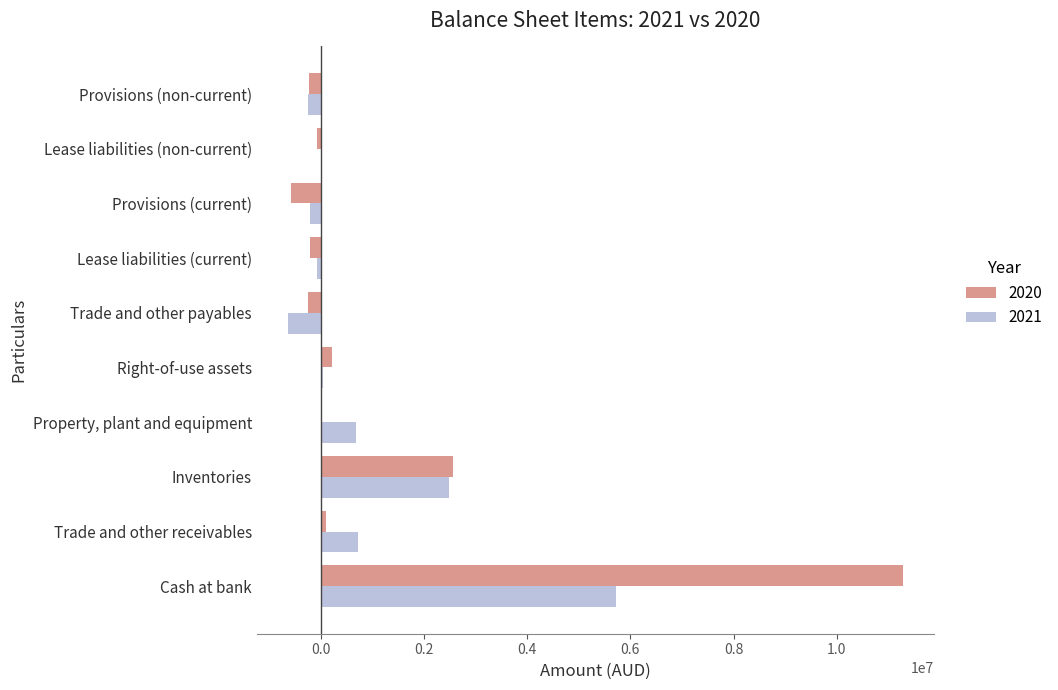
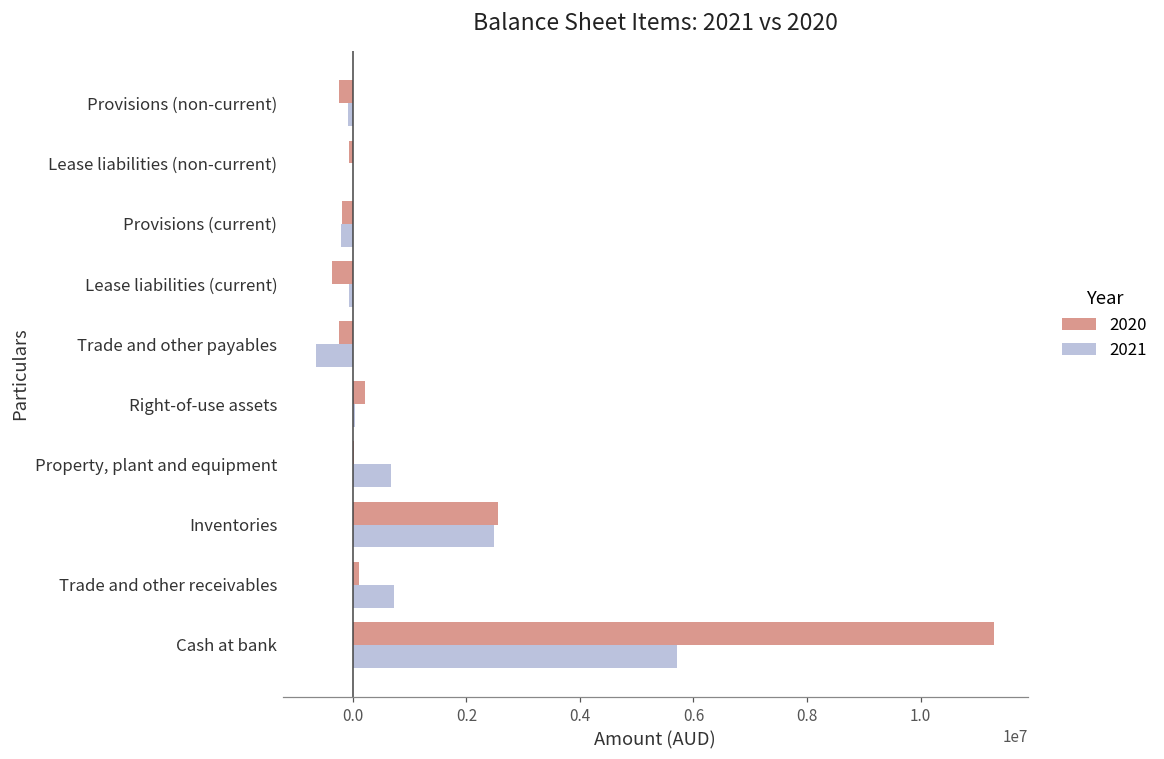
  {
    "2020": {
      "Provisions (non-current)": -200000,
      "Lease liabilities (non-current)": -100000,
-     "Provisions (current)": -600000,
-     "Lease liabilities (current)": -200000,
+     "Provisions (current)": -200000,
+     "Lease liabilities (current)": -400000,
      "Trade and other payables": -200000,
      "Right-of-use assets": 200000,
      "Inventories": 2600000,
      "Trade and other receivables": 100000,
      "Cash at bank": 11300000
    },
    "2021": {
-     "Provisions (non-current)": -200000,
+     "Provisions (non-current)": -100000,
      "Lease liabilities (non-current)": 0,
      "Provisions (current)": -200000,
      "Lease liabilities (current)": -100000,
      "Trade and other payables": -600000,
      "Property, plant and equipment": 700000,
      "Inventories": 2500000,
      "Trade and other receivables": 700000,
      "Cash at bank": 5700000
    }
  }
